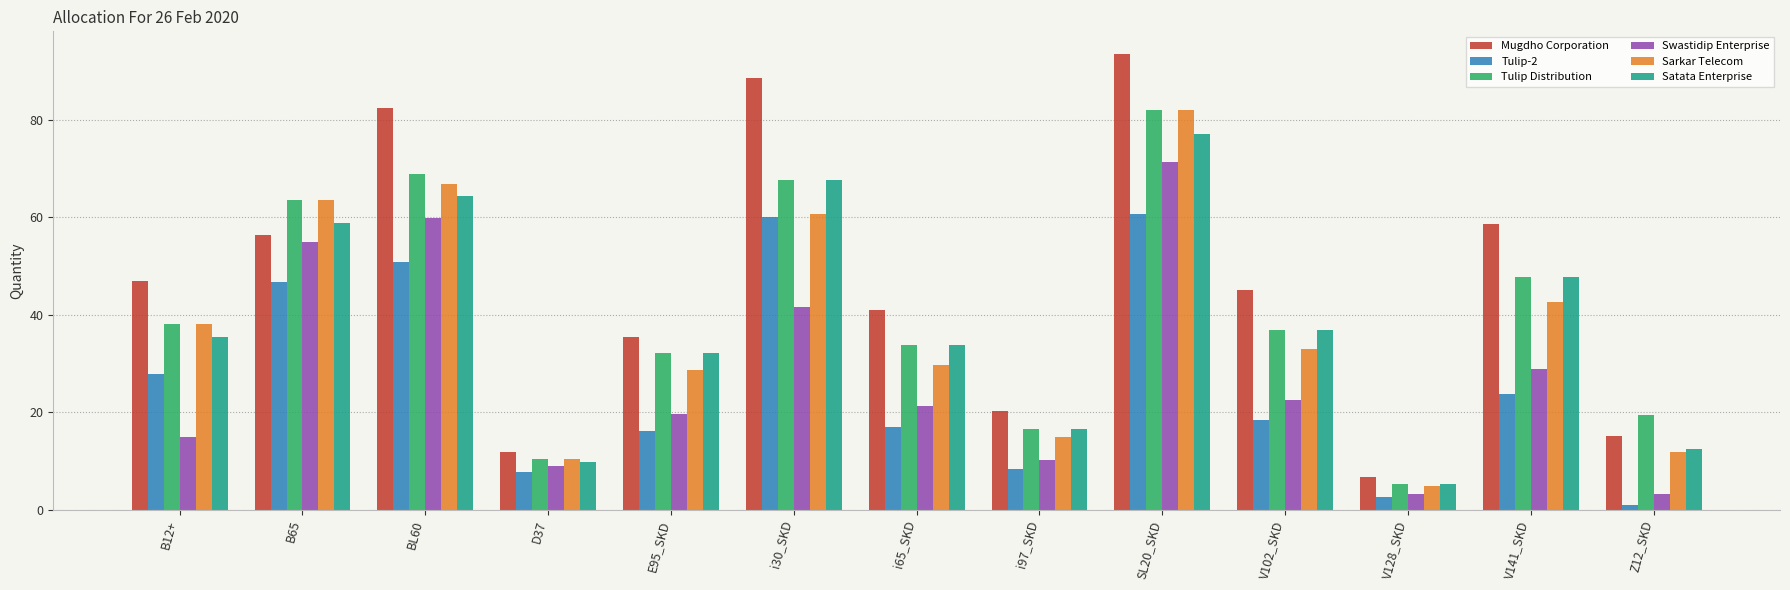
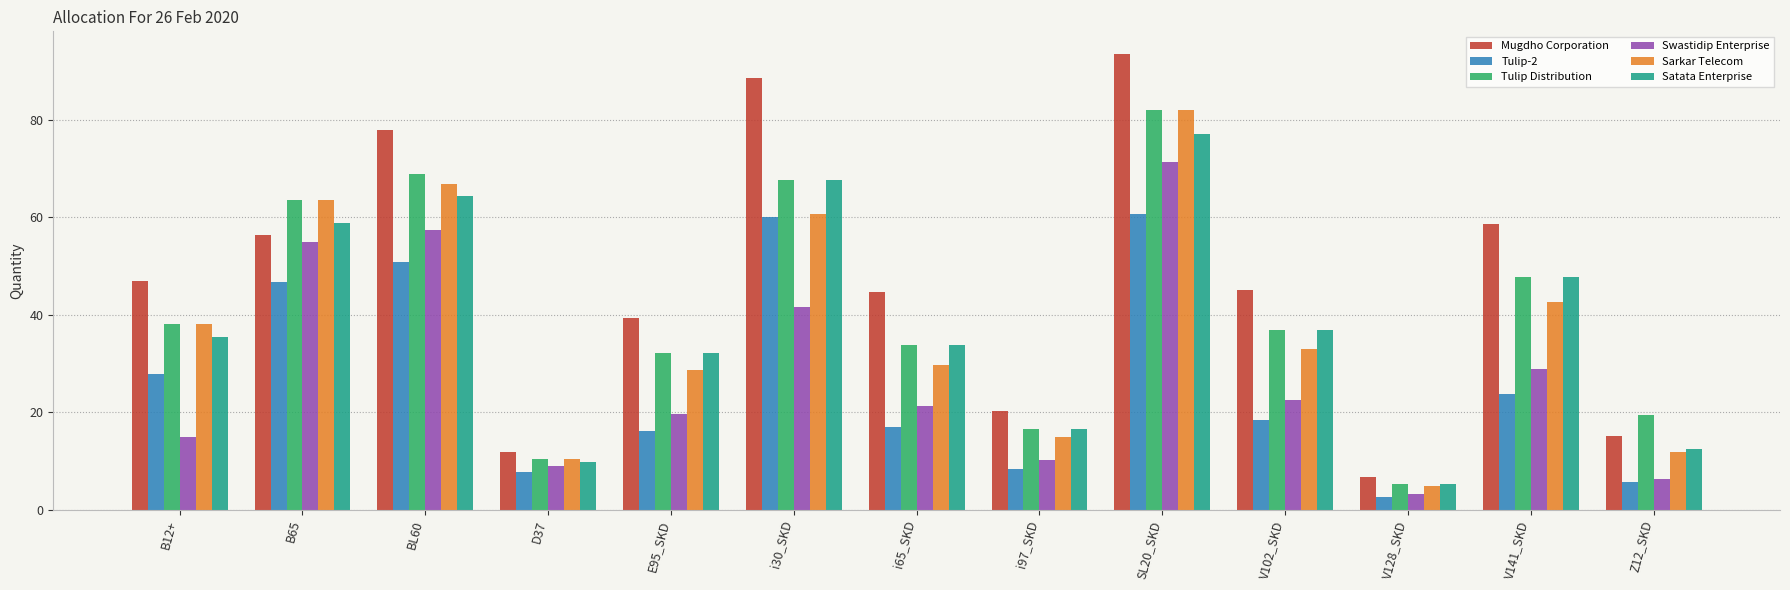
  {
    "Mugdho Corporation": {
      "B12+": 47,
      "B65": 56,
-     "BL60": 82,
+     "BL60": 78,
      "D37": 12,
-     "E95_SKD": 35,
+     "E95_SKD": 39,
      "i30_SKD": 89,
-     "i65_SKD": 41,
+     "i65_SKD": 45,
      "i97_SKD": 20,
      "SL20_SKD": 94,
      "V102_SKD": 45,
      "V128_SKD": 7,
      "V141_SKD": 59,
      "Z12_SKD": 15
    },
    "Tulip-2": {
      "B12+": 28,
      "B65": 47,
      "BL60": 51,
      "D37": 8,
      "E95_SKD": 16,
      "i30_SKD": 60,
      "i65_SKD": 17,
      "i97_SKD": 8,
      "SL20_SKD": 61,
      "V102_SKD": 18,
      "V128_SKD": 3,
      "V141_SKD": 24,
-     "Z12_SKD": 1
+     "Z12_SKD": 6
    },
    "Swastidip Enterprise": {
      "B12+": 15,
      "B65": 55,
-     "BL60": 60,
+     "BL60": 57,
      "D37": 9,
      "E95_SKD": 20,
      "i30_SKD": 42,
      "i65_SKD": 21,
      "i97_SKD": 10,
      "SL20_SKD": 71,
      "V102_SKD": 23,
      "V128_SKD": 3,
      "V141_SKD": 29,
-     "Z12_SKD": 3
+     "Z12_SKD": 6
    },
    "Sarkar Telecom": {
      "B12+": 38,
      "B65": 64,
      "BL60": 67,
      "D37": 10,
      "E95_SKD": 29,
      "i30_SKD": 61,
      "i65_SKD": 30,
      "i97_SKD": 15,
      "SL20_SKD": 82,
      "V102_SKD": 33,
      "V128_SKD": 5,
      "V141_SKD": 43,
      "Z12_SKD": 12
    }
  }
